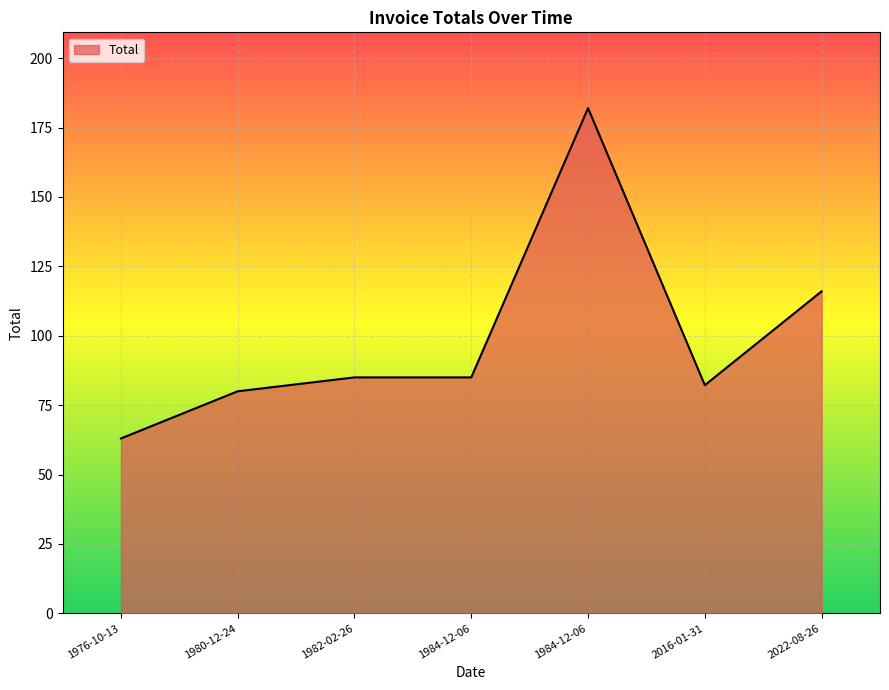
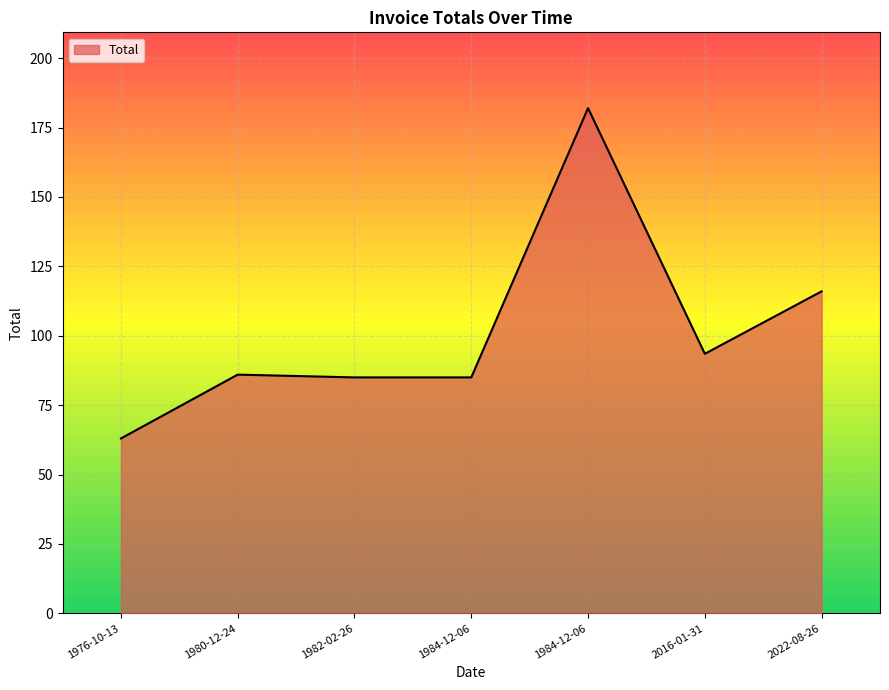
  {
    "1976-10-13": 63,
-   "1980-12-24": 80,
+   "1980-12-24": 86,
    "1982-02-26": 85,
-   "2016-01-31": 82,
+   "2016-01-31": 94,
    "2022-08-26": 116
  }
